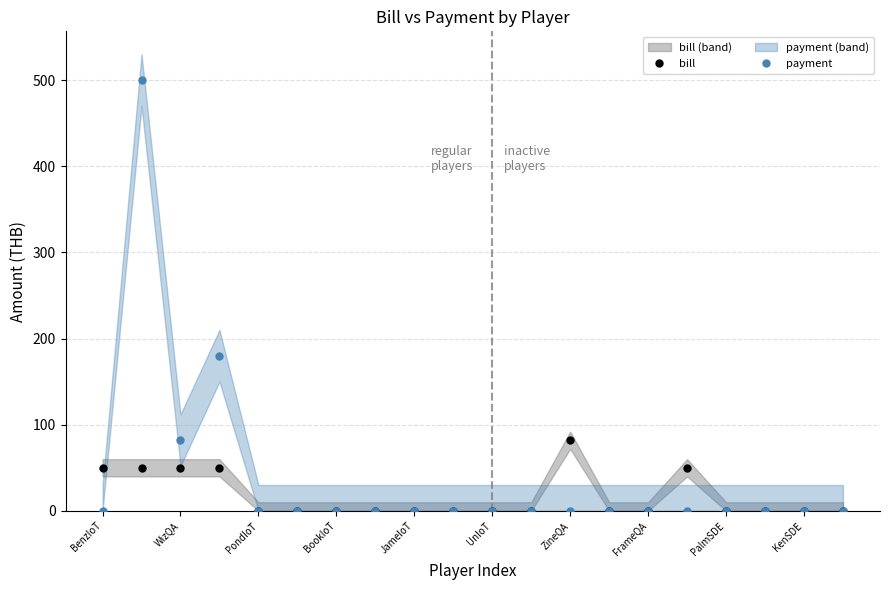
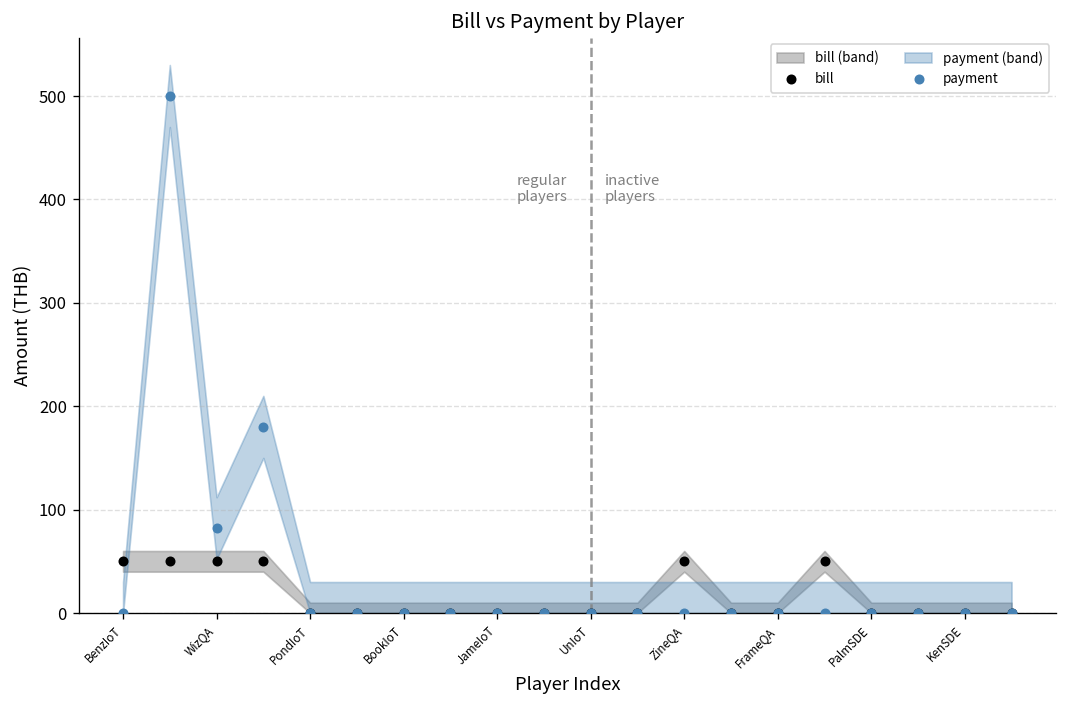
  {
    "bill": {
      "BenzIoT": 50,
      "WizQA": 50,
-     "ZineQA": 80
+     "ZineQA": 50
    }
  }
